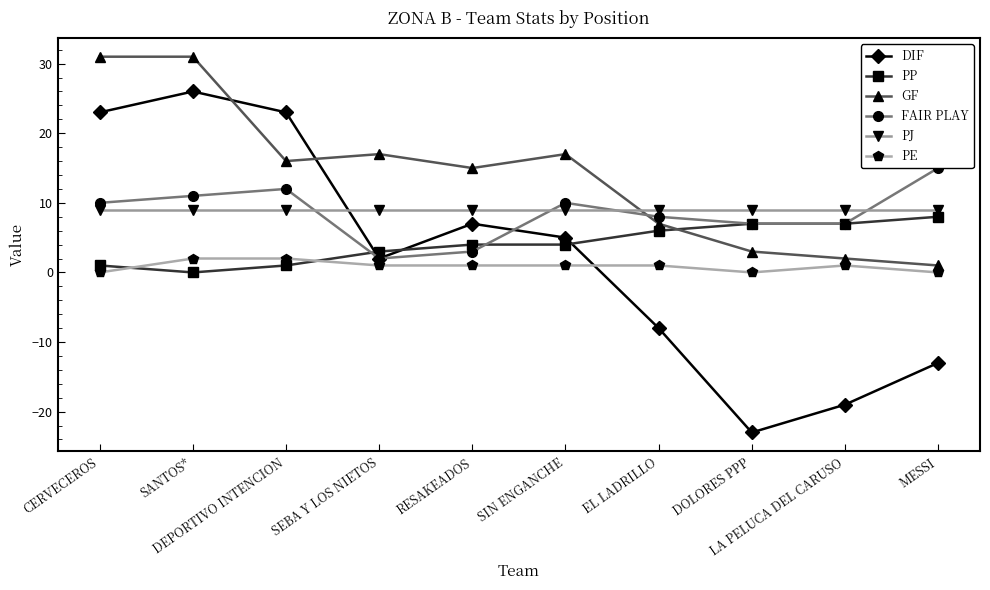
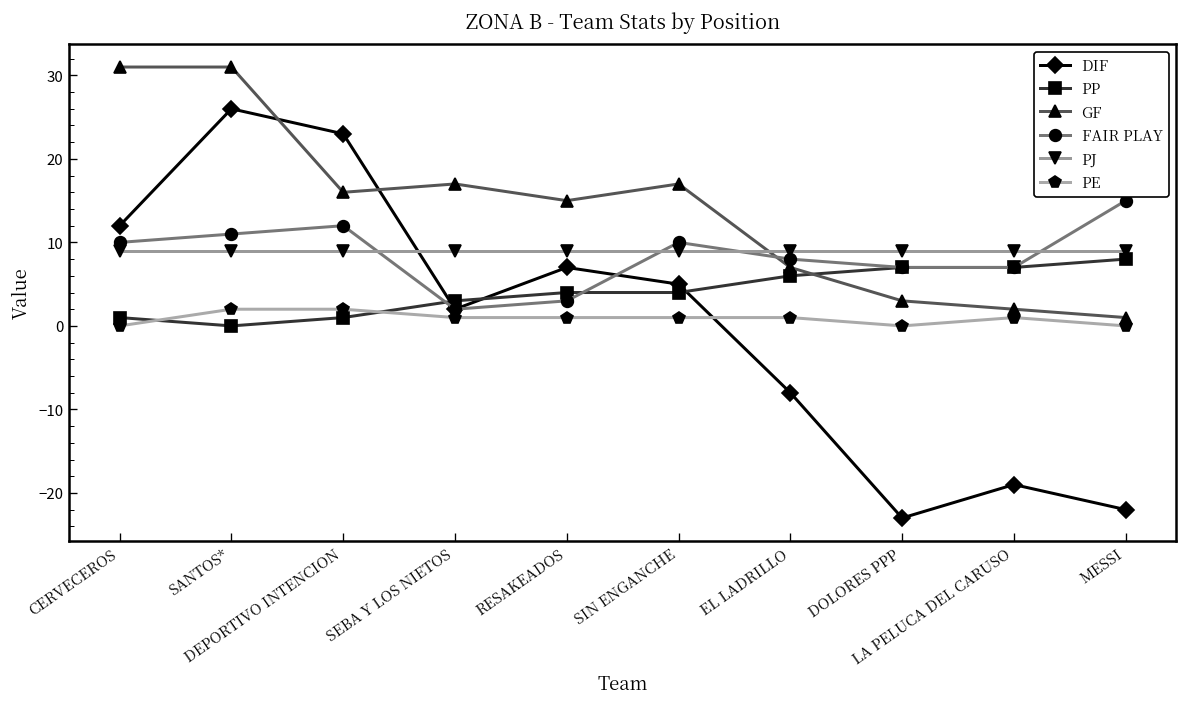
  {
    "DIF": {
-     "CERVECEROS": 23,
+     "CERVECEROS": 12,
      "SANTOS*": 26,
      "DEPORTIVO INTENCION": 23,
      "RESAKEADOS": 7,
      "SIN ENGANCHE": 5,
      "EL LADRILLO": -8,
      "DOLORES PPP": -23,
      "LA PELUCA DEL CARUSO": -19,
-     "MESSI": -13
+     "MESSI": -22
    }
  }
